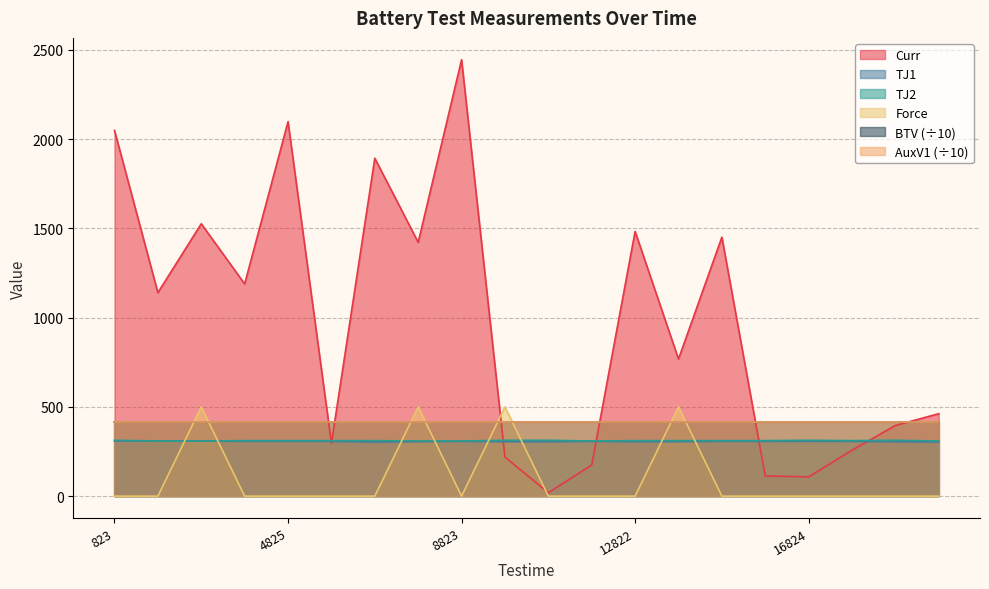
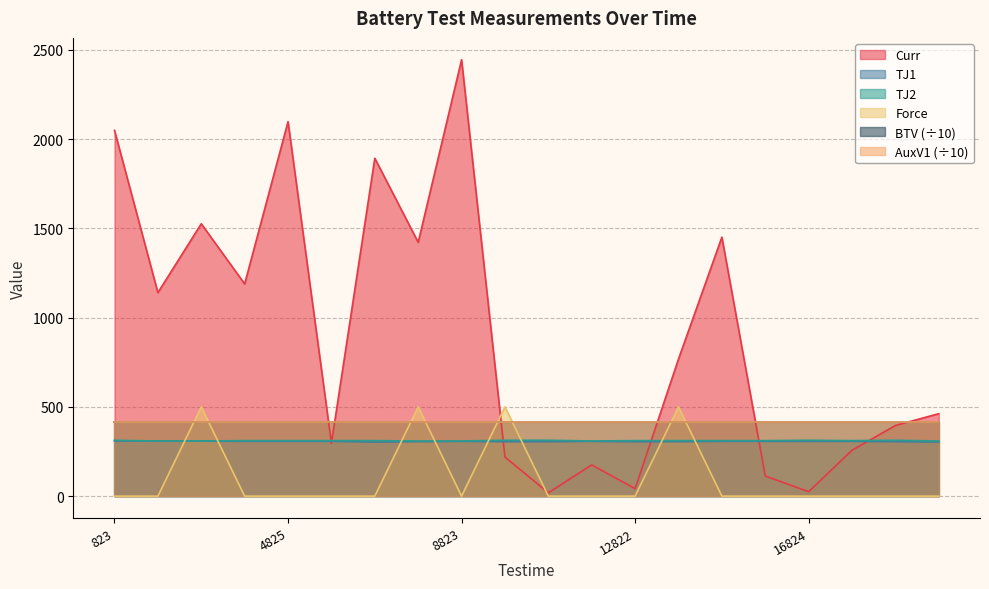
  {
    "Curr": {
      "823": 2050,
      "4825": 2100,
      "8823": 2450,
-     "12822": 1480,
-     "16824": 110
+     "12822": 40,
+     "16824": 30
    }
  }
